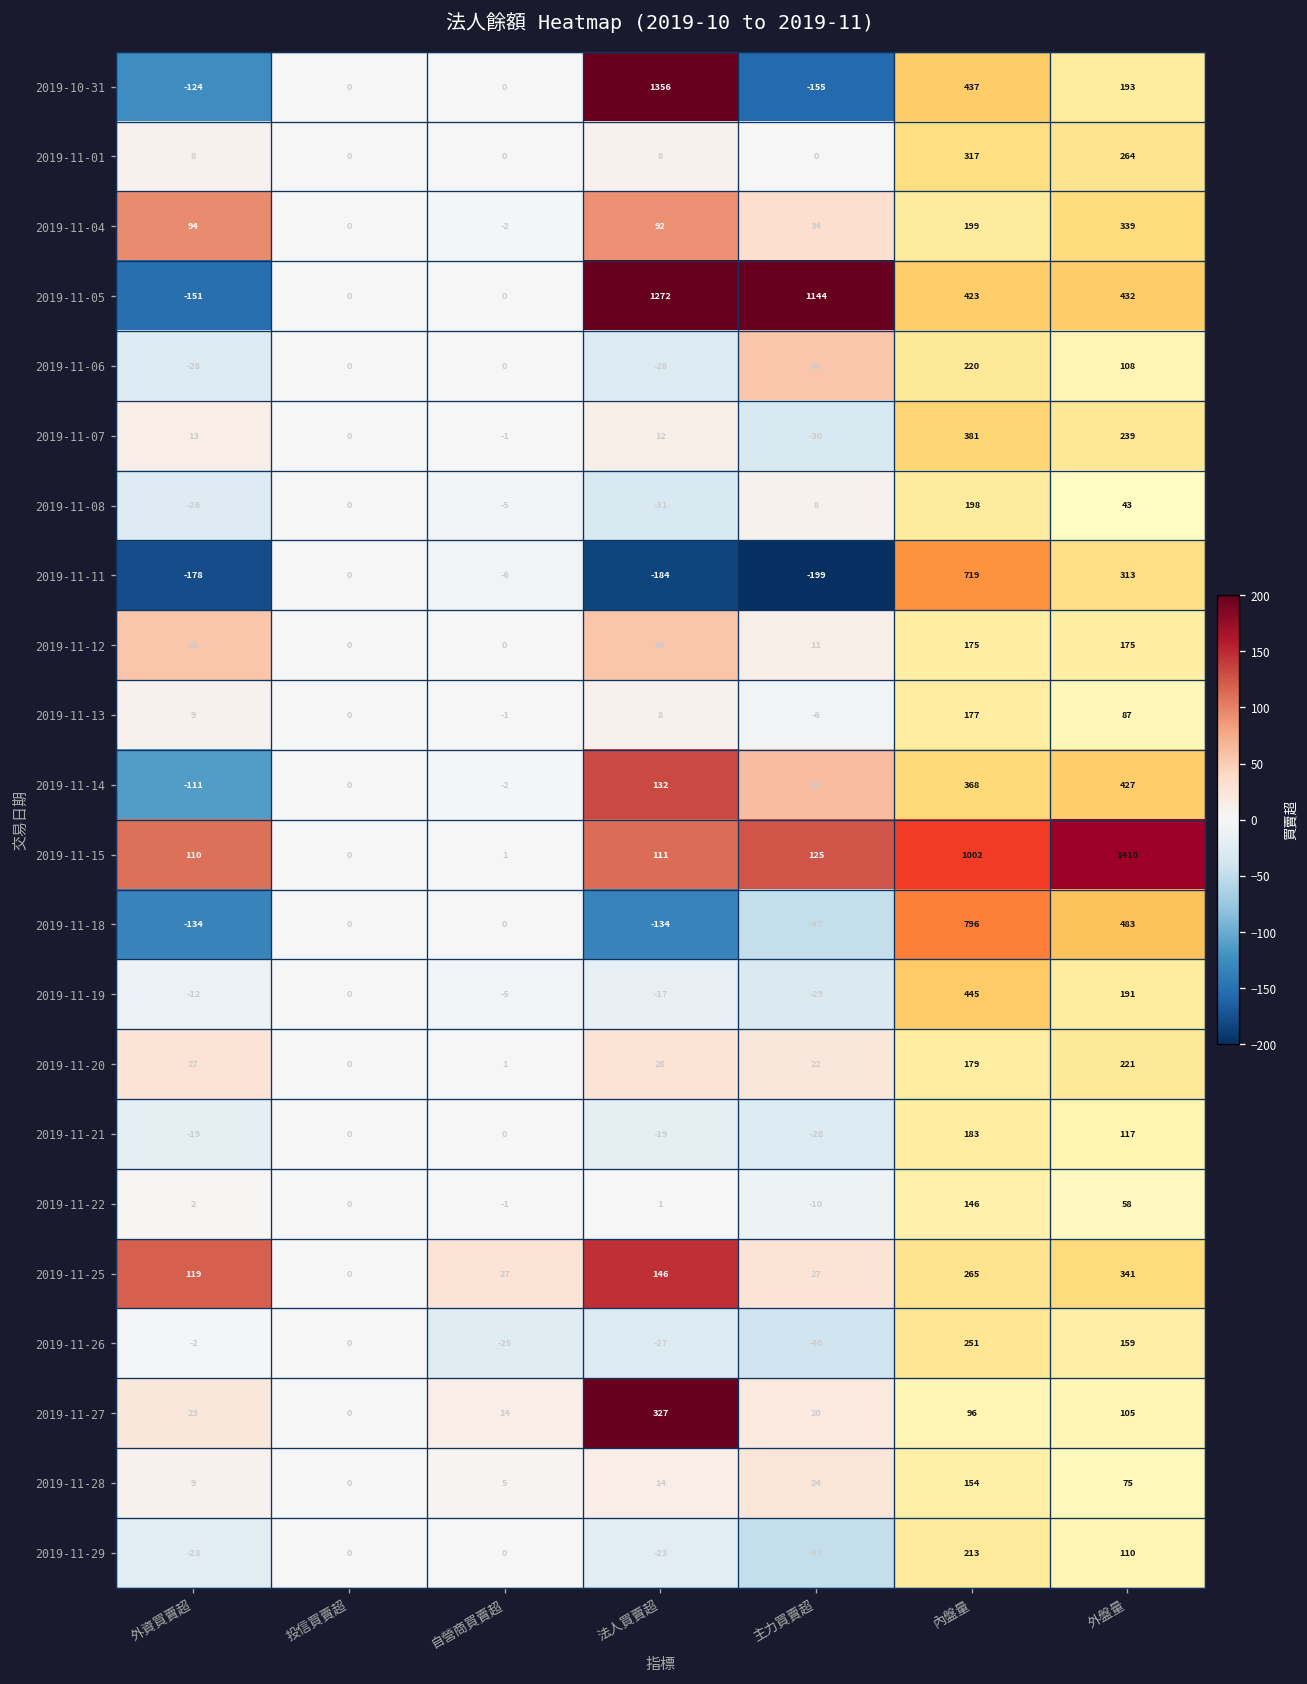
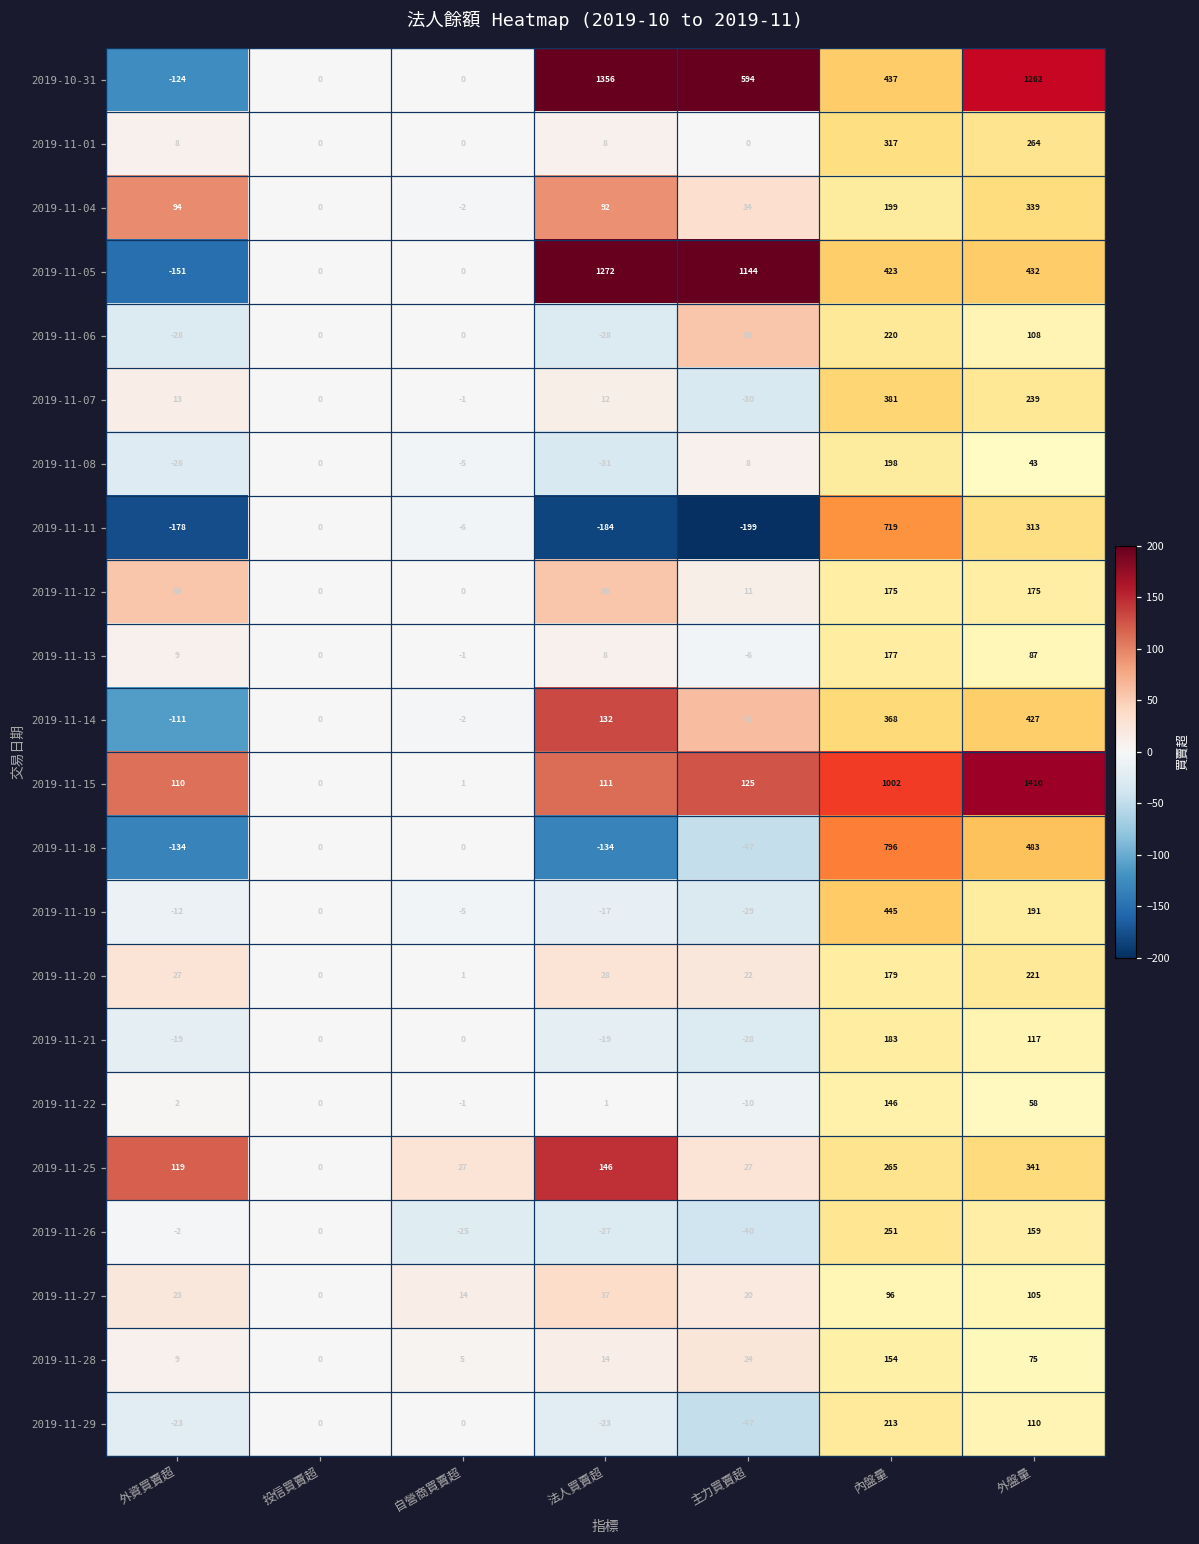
  {
    "2019-10-31": {
      "外資買賣超": -124,
      "法人買賣超": 1356,
-     "主力買賣超": -155,
+     "主力買賣超": 594,
      "內盤量": 437,
-     "外盤量": 193
+     "外盤量": 1262
    },
    "2019-11-01": {
      "內盤量": 317,
      "外盤量": 264
    },
    "2019-11-04": {
      "外資買賣超": 94,
      "法人買賣超": 92,
      "主力買賣超": 34,
      "內盤量": 199,
      "外盤量": 339
    },
    "2019-11-05": {
      "外資買賣超": -151,
      "法人買賣超": 1272,
      "主力買賣超": 1144,
      "內盤量": 423,
      "外盤量": 432
    },
    "2019-11-06": {
      "內盤量": 220,
      "外盤量": 108
    },
    "2019-11-07": {
      "內盤量": 381,
      "外盤量": 239
    },
    "2019-11-08": {
      "內盤量": 198,
      "外盤量": 43
    },
    "2019-11-11": {
      "外資買賣超": -178,
      "法人買賣超": -184,
      "主力買賣超": -199,
      "內盤量": 719,
      "外盤量": 313
    },
    "2019-11-12": {
      "內盤量": 175,
      "外盤量": 175
    },
    "2019-11-13": {
      "內盤量": 177,
      "外盤量": 87
    },
    "2019-11-14": {
      "外資買賣超": -111,
      "法人買賣超": 132,
      "內盤量": 368,
      "外盤量": 427
    },
    "2019-11-15": {
      "外資買賣超": 110,
      "法人買賣超": 111,
      "主力買賣超": 125,
      "內盤量": 1002,
      "外盤量": 1410
    },
    "2019-11-18": {
      "外資買賣超": -134,
      "法人買賣超": -134,
      "內盤量": 796,
      "外盤量": 483
    },
    "2019-11-19": {
      "內盤量": 445,
      "外盤量": 191
    },
    "2019-11-20": {
      "內盤量": 179,
      "外盤量": 221
    },
    "2019-11-21": {
      "內盤量": 183,
      "外盤量": 117
    },
    "2019-11-22": {
      "內盤量": 146,
      "外盤量": 58
    },
    "2019-11-25": {
      "外資買賣超": 119,
      "法人買賣超": 146,
      "內盤量": 265,
      "外盤量": 341
    },
    "2019-11-26": {
      "內盤量": 251,
      "外盤量": 159
    },
    "2019-11-27": {
-     "法人買賣超": 327,
+     "法人買賣超": 37,
      "內盤量": 96,
      "外盤量": 105
    },
    "2019-11-28": {
      "內盤量": 154,
      "外盤量": 75
    },
    "2019-11-29": {
      "內盤量": 213,
      "外盤量": 110
    }
  }
